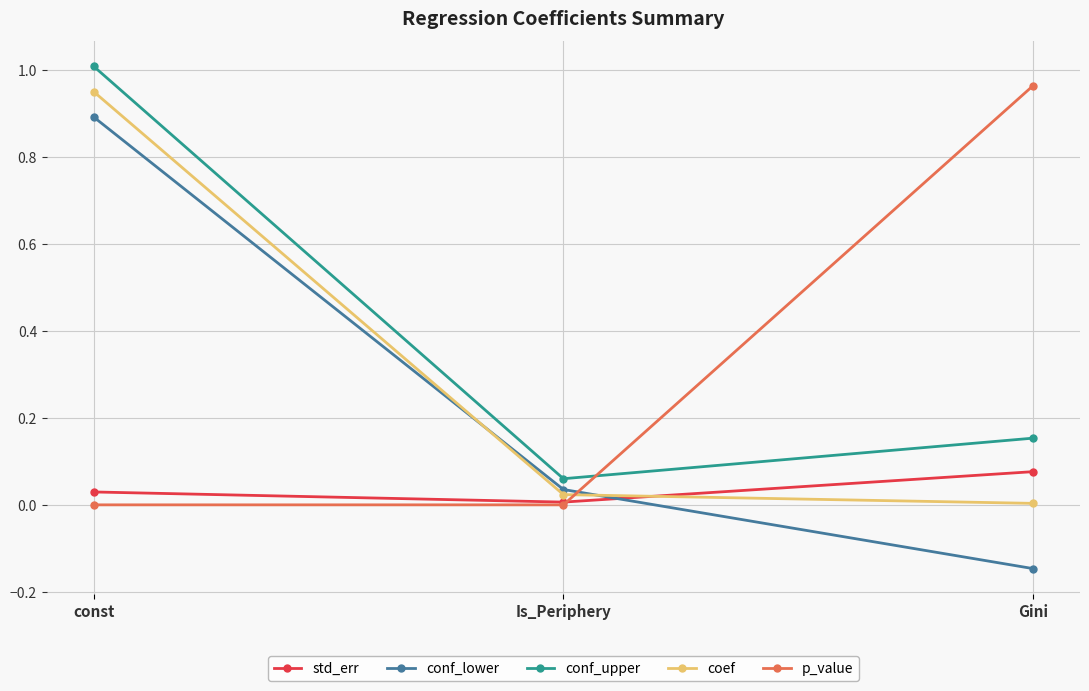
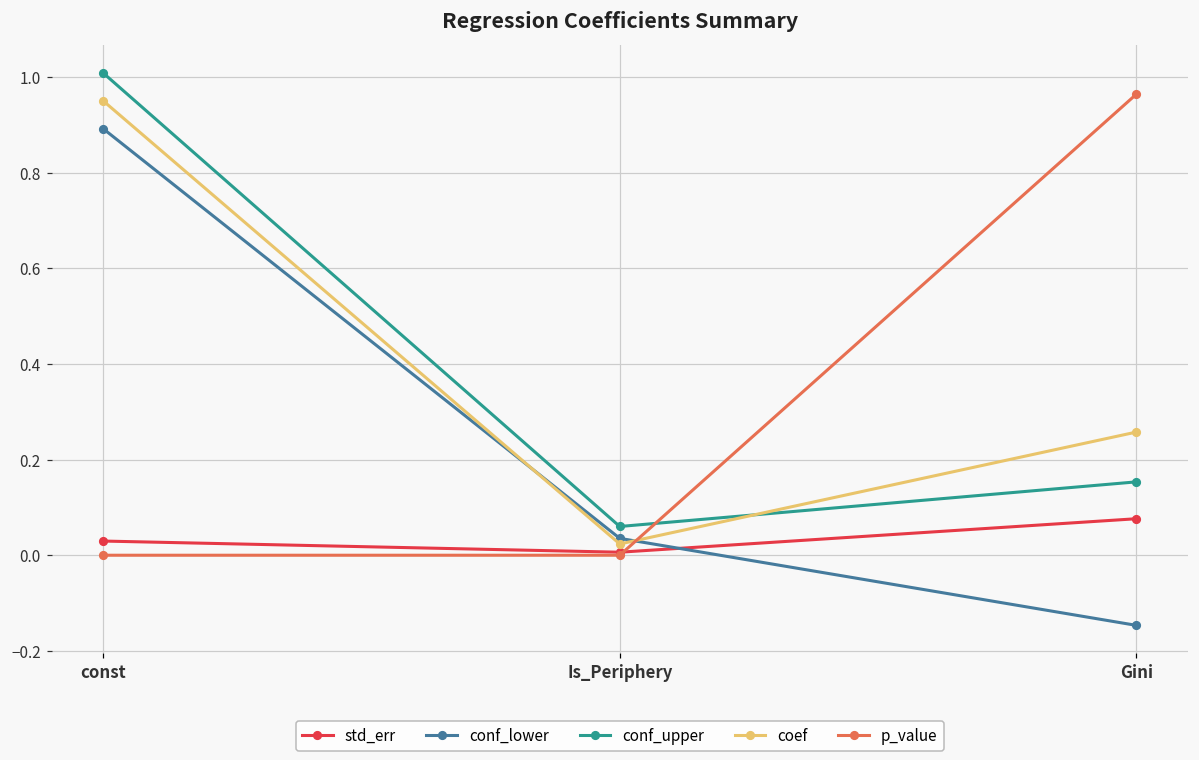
  {
    "coef": {
      "const": 0.95,
      "Is_Periphery": 0.02,
-     "Gini": 0.00
+     "Gini": 0.26
    }
  }
